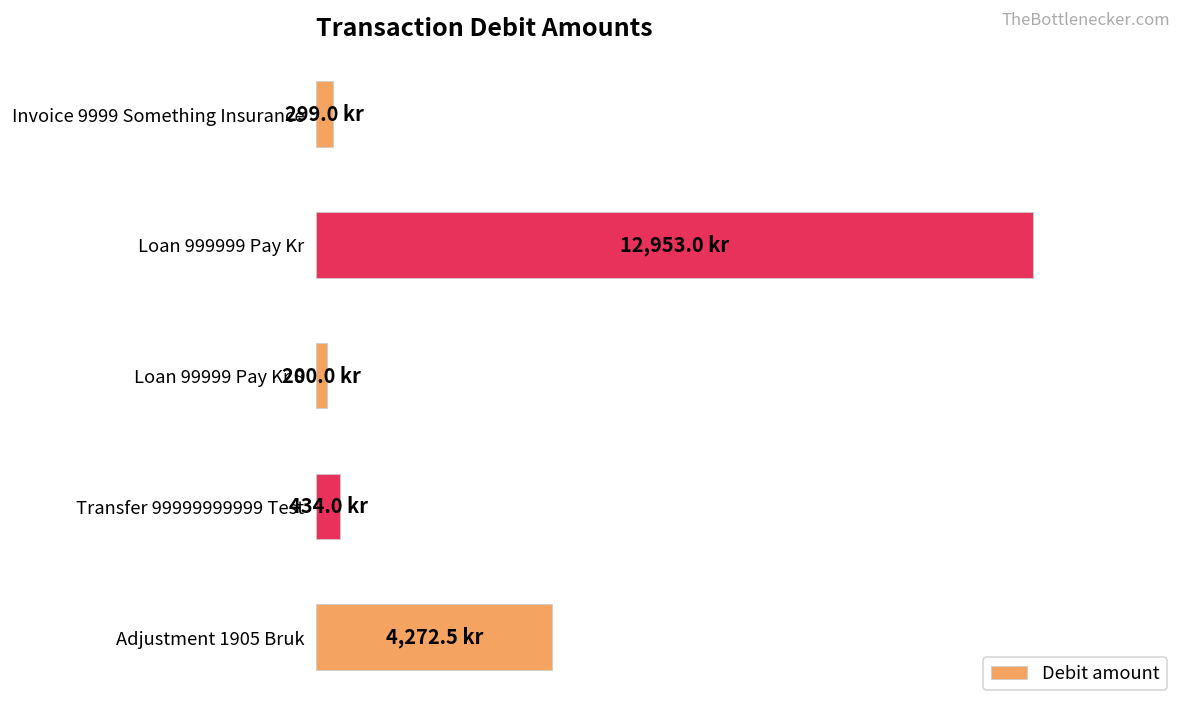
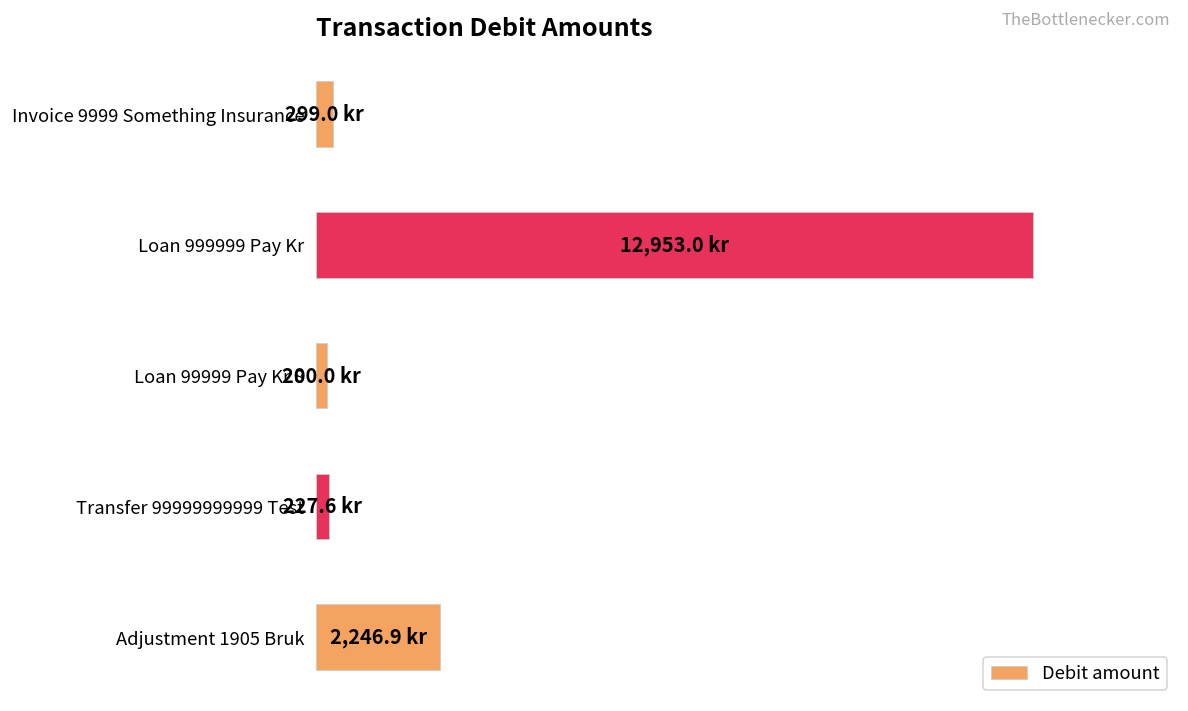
  {
-   "Transfer 99999999999 Test": "434.0",
-   "Adjustment 1905 Bruk": "4,272.5"
+   "Transfer 99999999999 Test": "227.6",
+   "Adjustment 1905 Bruk": "2,246.9"
  }
